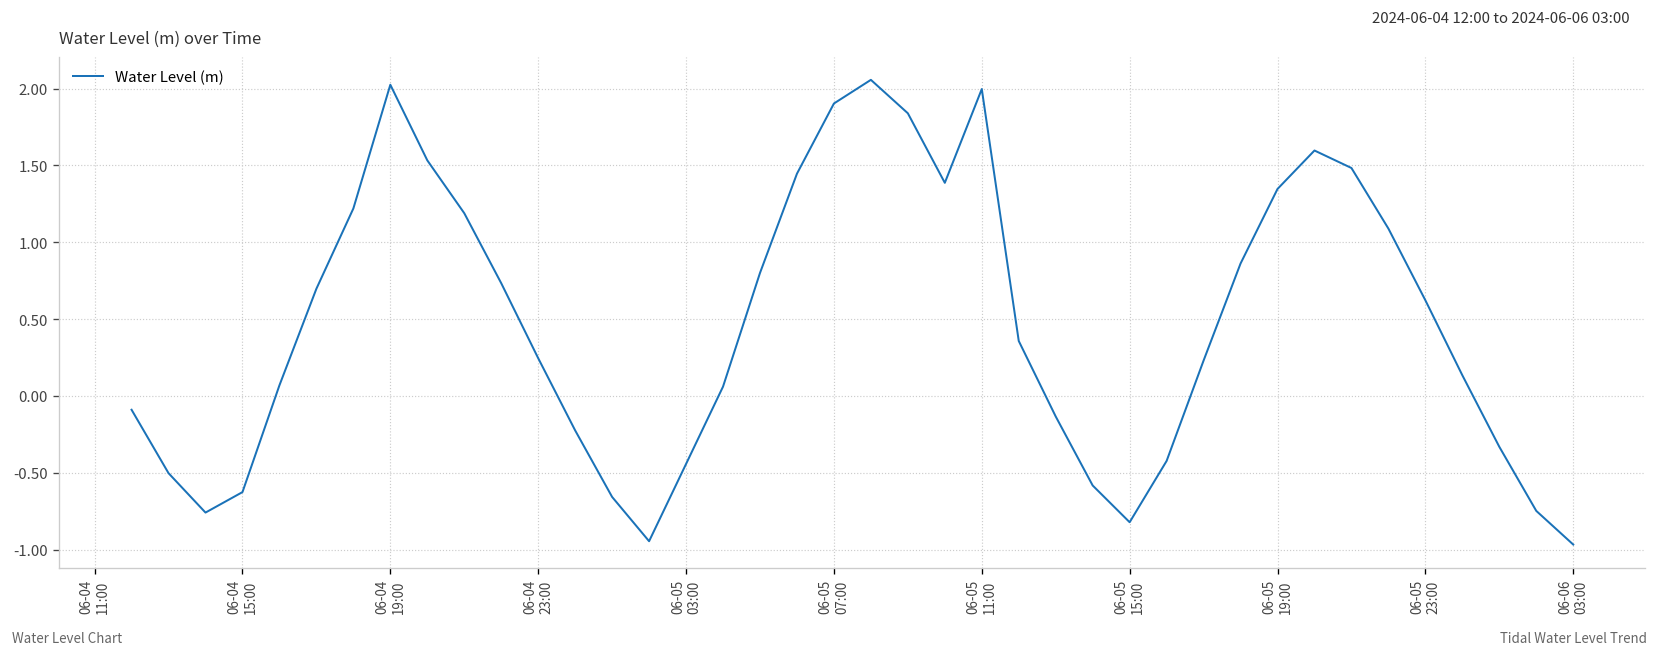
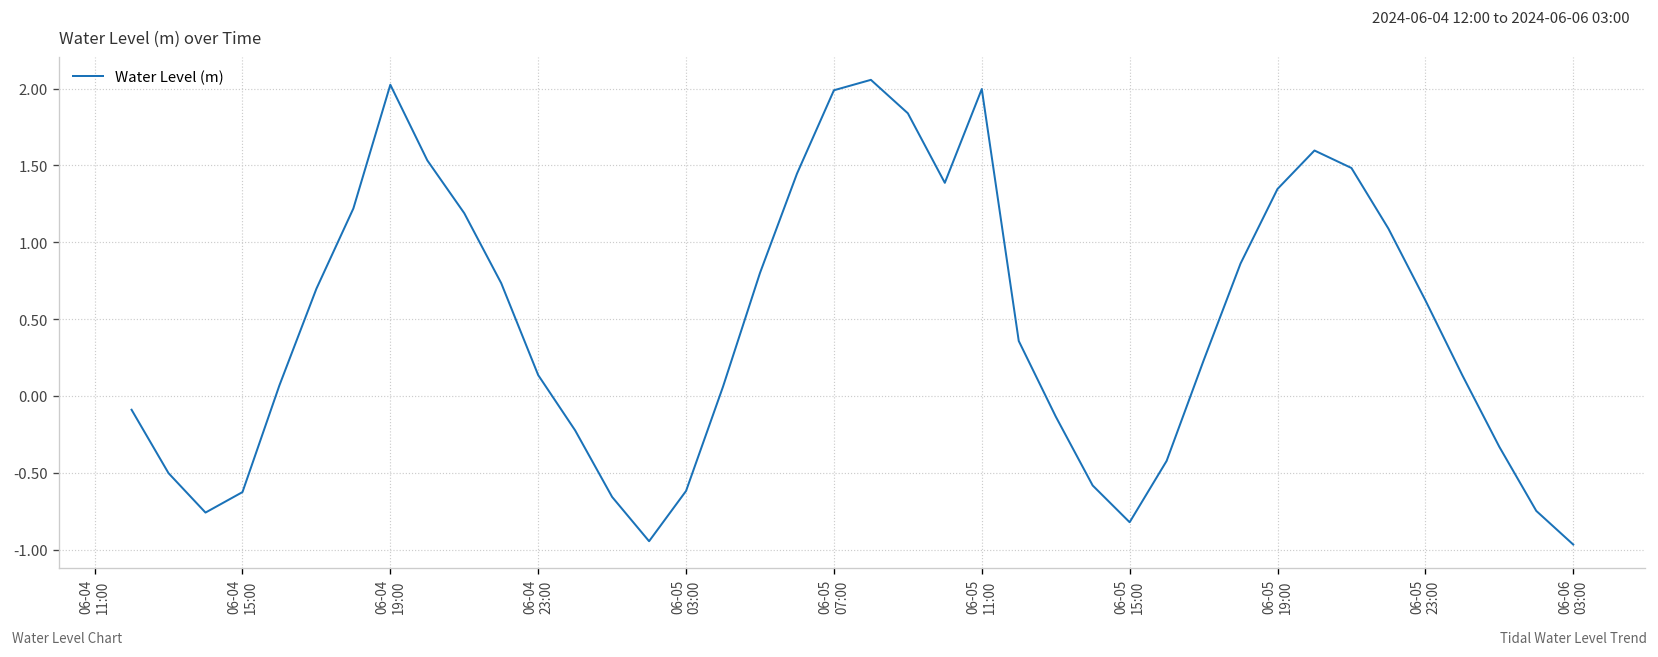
  {
    "06-04 15:00": -0.62,
    "06-04 19:00": 2.02,
-   "06-04 23:00": 0.25,
-   "06-05 03:00": -0.44,
-   "06-05 07:00": 1.90,
+   "06-04 23:00": 0.14,
+   "06-05 03:00": -0.61,
+   "06-05 07:00": 1.99,
    "06-05 11:00": 2.00,
    "06-05 15:00": -0.82,
    "06-05 19:00": 1.35,
    "06-05 23:00": 0.62,
    "06-06 03:00": -0.96
  }
